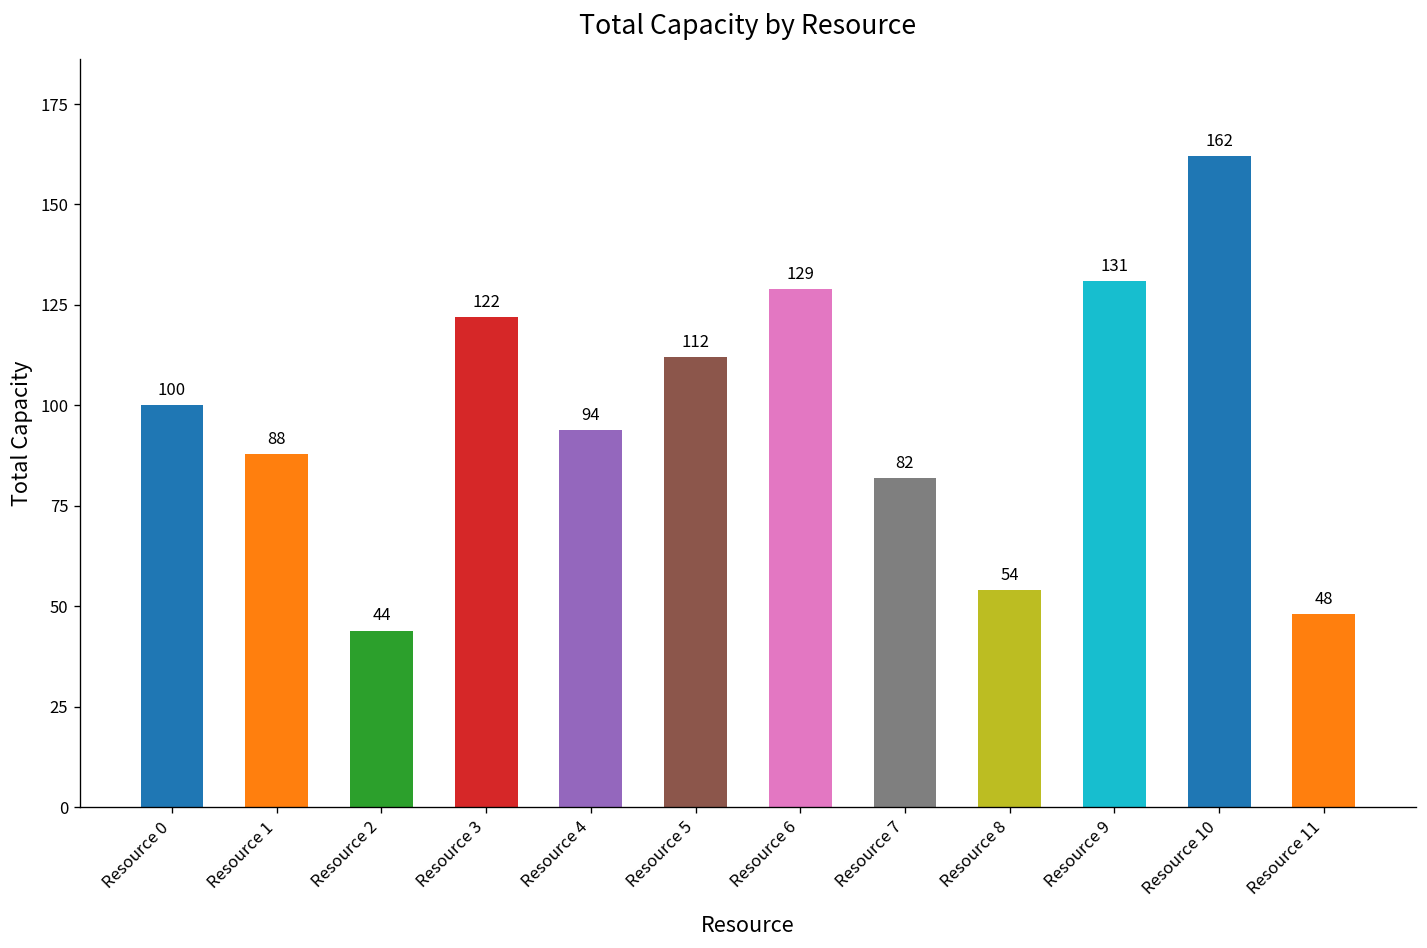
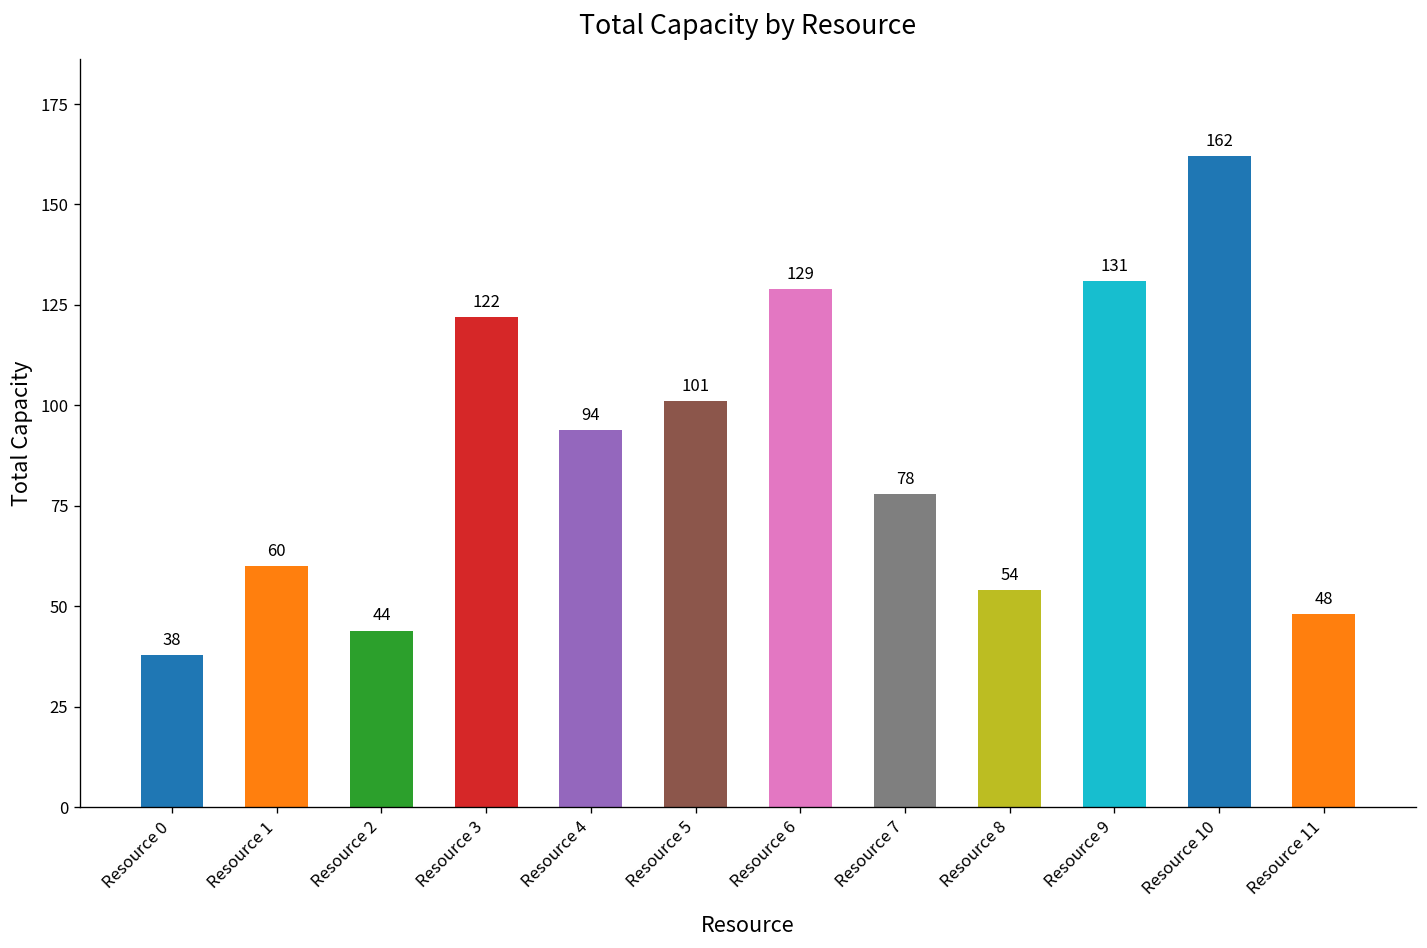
  {
-   "Resource 0": 100,
-   "Resource 1": 88,
+   "Resource 0": 38,
+   "Resource 1": 60,
    "Resource 2": 44,
    "Resource 3": 122,
    "Resource 4": 94,
-   "Resource 5": 112,
+   "Resource 5": 101,
    "Resource 6": 129,
-   "Resource 7": 82,
+   "Resource 7": 78,
    "Resource 8": 54,
    "Resource 9": 131,
    "Resource 10": 162,
    "Resource 11": 48
  }
